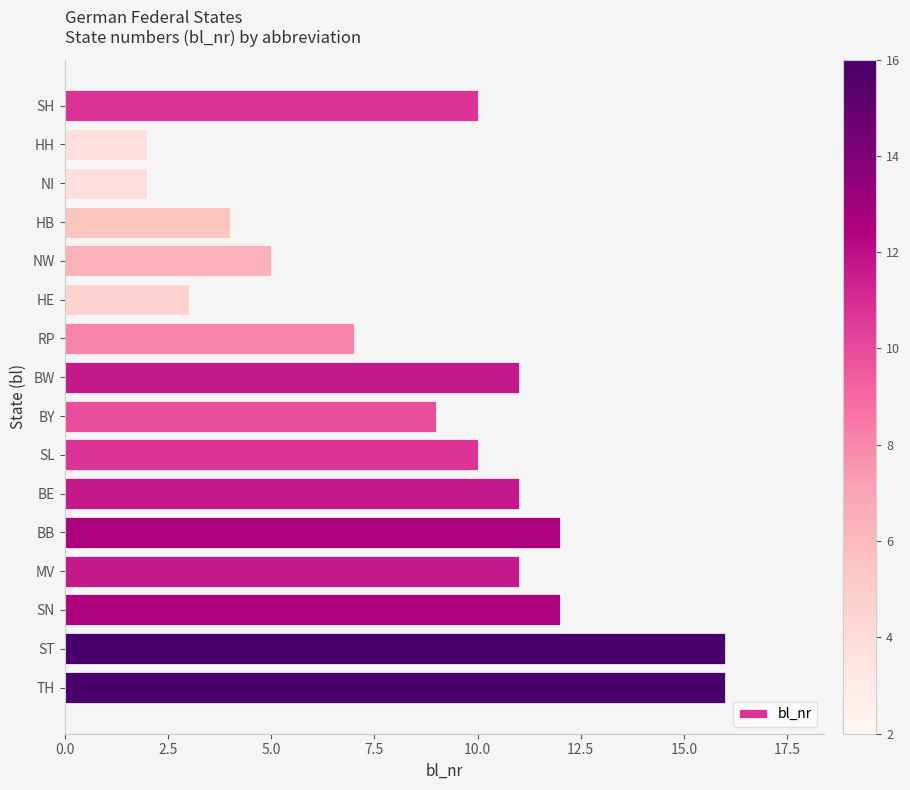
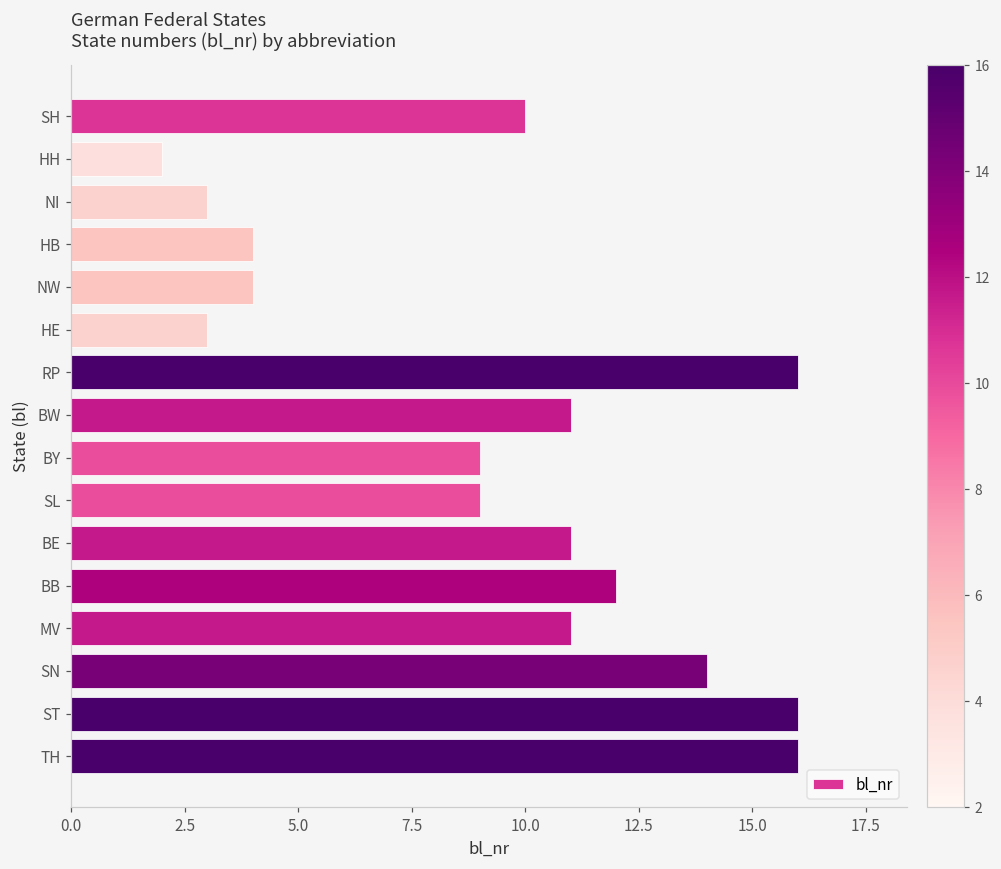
  {
    "SH": 10,
    "HH": 2,
-   "NI": 2,
+   "NI": 3,
    "HB": 4,
-   "NW": 5,
+   "NW": 4,
    "HE": 3,
-   "RP": 7,
+   "RP": 16,
    "BW": 11,
    "BY": 9,
-   "SL": 10,
+   "SL": 9,
    "BE": 11,
    "BB": 12,
    "MV": 11,
-   "SN": 12,
+   "SN": 14,
    "ST": 16,
    "TH": 16
  }
